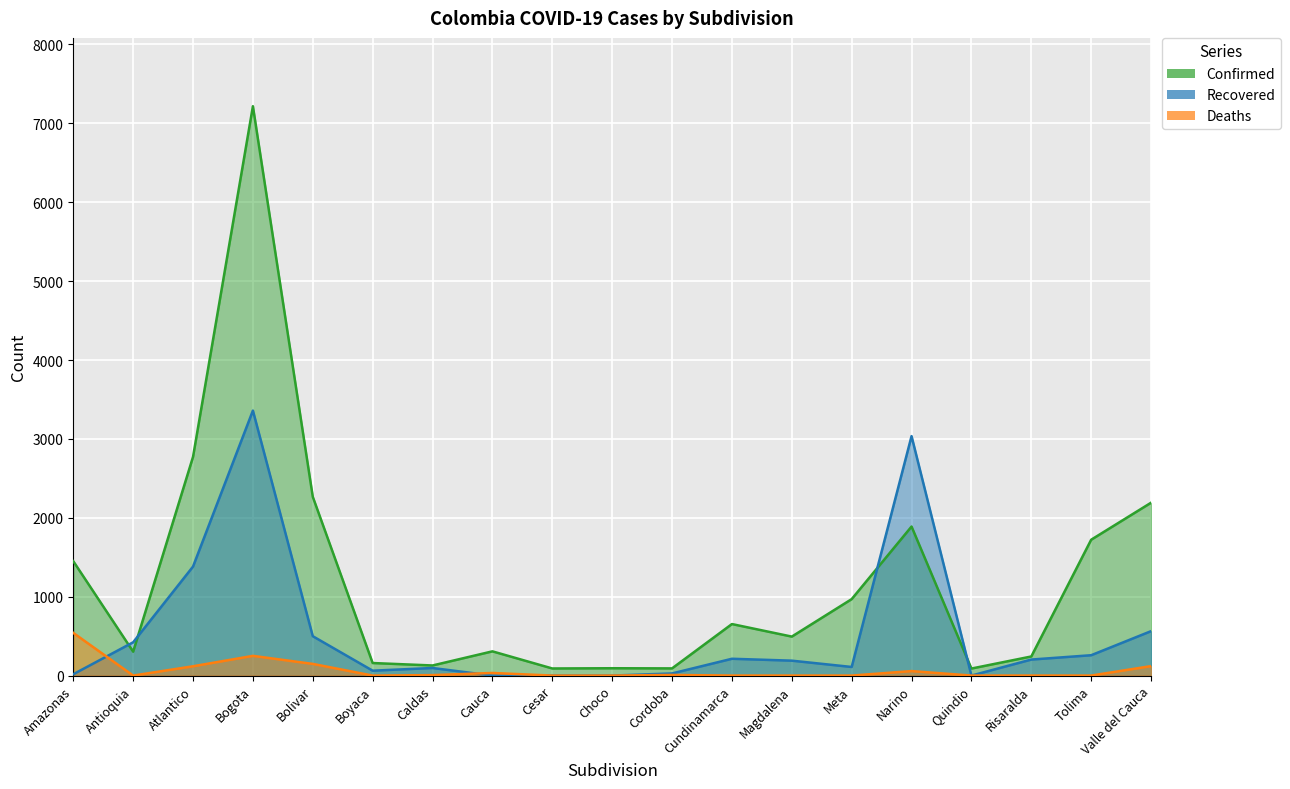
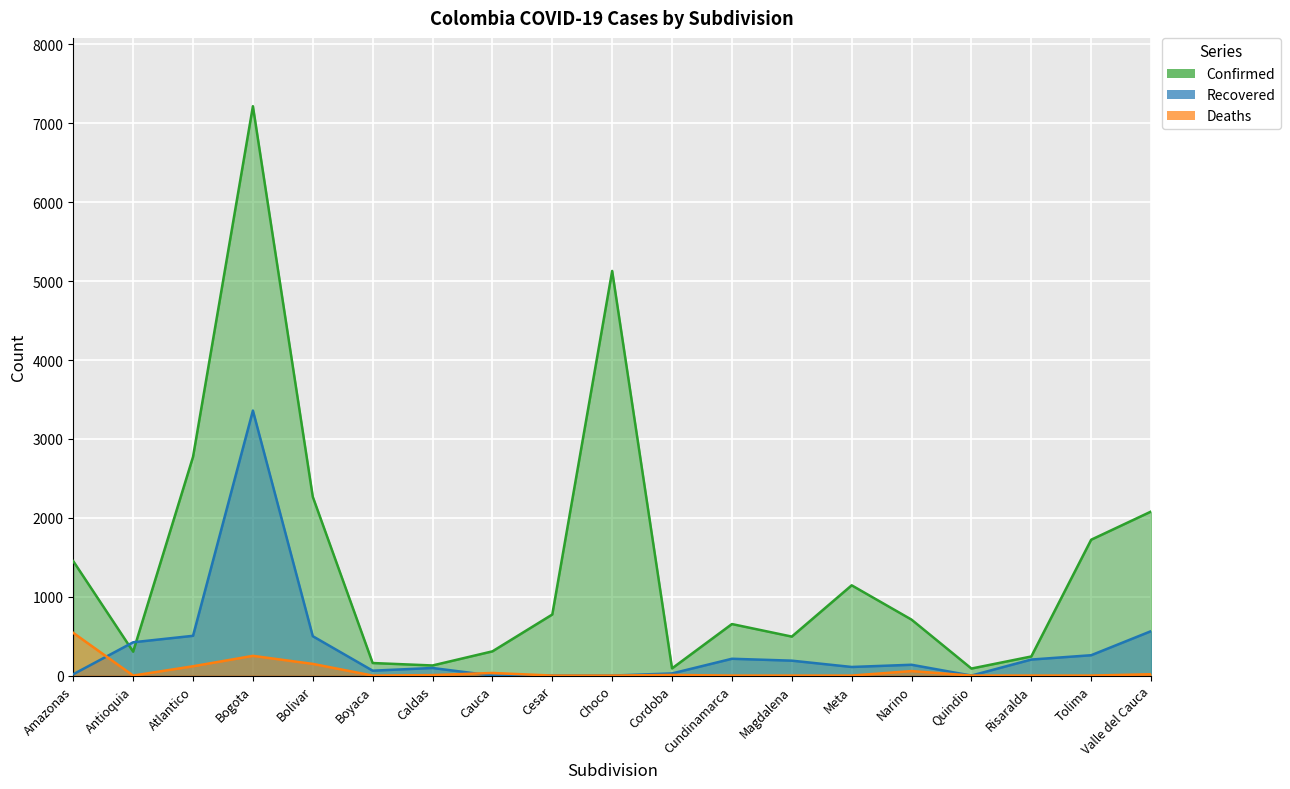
  {
    "Confirmed": {
      "Amazonas": 1500,
      "Antioquia": 300,
      "Atlantico": 2800,
      "Bogota": 7200,
      "Bolivar": 2300,
      "Boyaca": 200,
      "Cauca": 300,
-     "Cesar": 100,
-     "Choco": 100,
+     "Cesar": 800,
+     "Choco": 5100,
      "Cordoba": 100,
      "Cundinamarca": 700,
      "Magdalena": 500,
-     "Meta": 1000,
-     "Narino": 1900,
+     "Meta": 1100,
+     "Narino": 700,
      "Quindio": 100,
      "Risaralda": 200,
      "Tolima": 1700,
-     "Valle del Cauca": 2200
+     "Valle del Cauca": 2100
    },
    "Recovered": {
      "Amazonas": 0,
      "Antioquia": 400,
-     "Atlantico": 1400,
+     "Atlantico": 500,
      "Bogota": 3400,
      "Bolivar": 500,
      "Boyaca": 100,
      "Cauca": 0,
      "Cundinamarca": 200,
      "Magdalena": 200,
      "Meta": 100,
-     "Narino": 3000,
+     "Narino": 100,
      "Risaralda": 200,
      "Tolima": 300,
      "Valle del Cauca": 600
    },
    "Deaths": {
      "Amazonas": 500,
      "Antioquia": 0,
      "Atlantico": 100,
      "Bogota": 300,
      "Bolivar": 100,
      "Boyaca": 0,
      "Caldas": 0,
      "Cauca": 0,
      "Cundinamarca": 0,
      "Magdalena": 0,
      "Meta": 0,
      "Narino": 100,
      "Risaralda": 0,
      "Tolima": 0,
-     "Valle del Cauca": 100
+     "Valle del Cauca": 0
    }
  }
